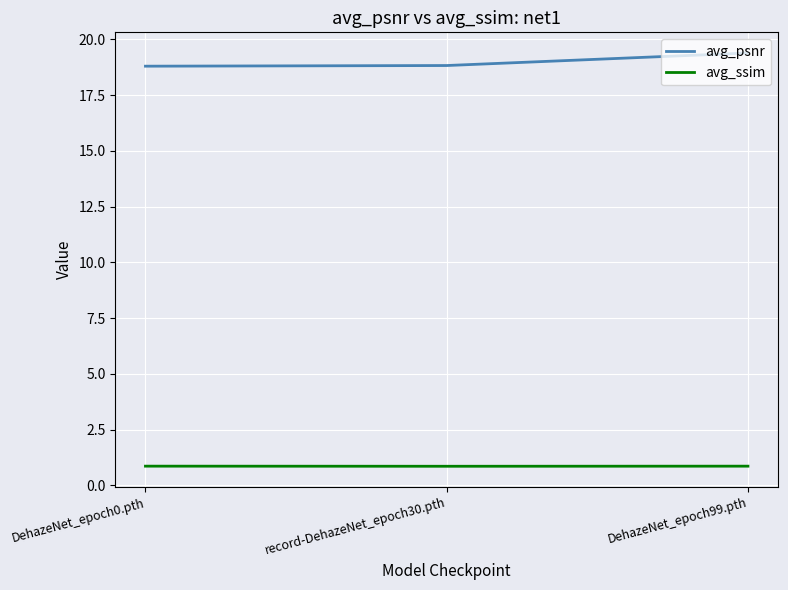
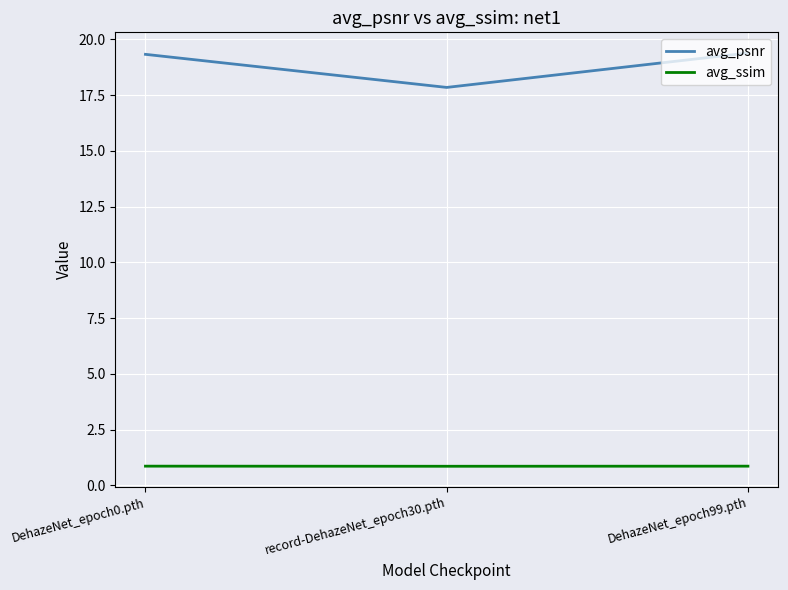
  {
    "avg_psnr": {
-     "DehazeNet_epoch0.pth": 18.8,
-     "record-DehazeNet_epoch30.pth": 18.8
+     "DehazeNet_epoch0.pth": 19.3,
+     "record-DehazeNet_epoch30.pth": 17.8
    },
    "avg_ssim": {
      "DehazeNet_epoch0.pth": 0.9,
      "record-DehazeNet_epoch30.pth": 0.9,
      "DehazeNet_epoch99.pth": 0.9
    }
  }
